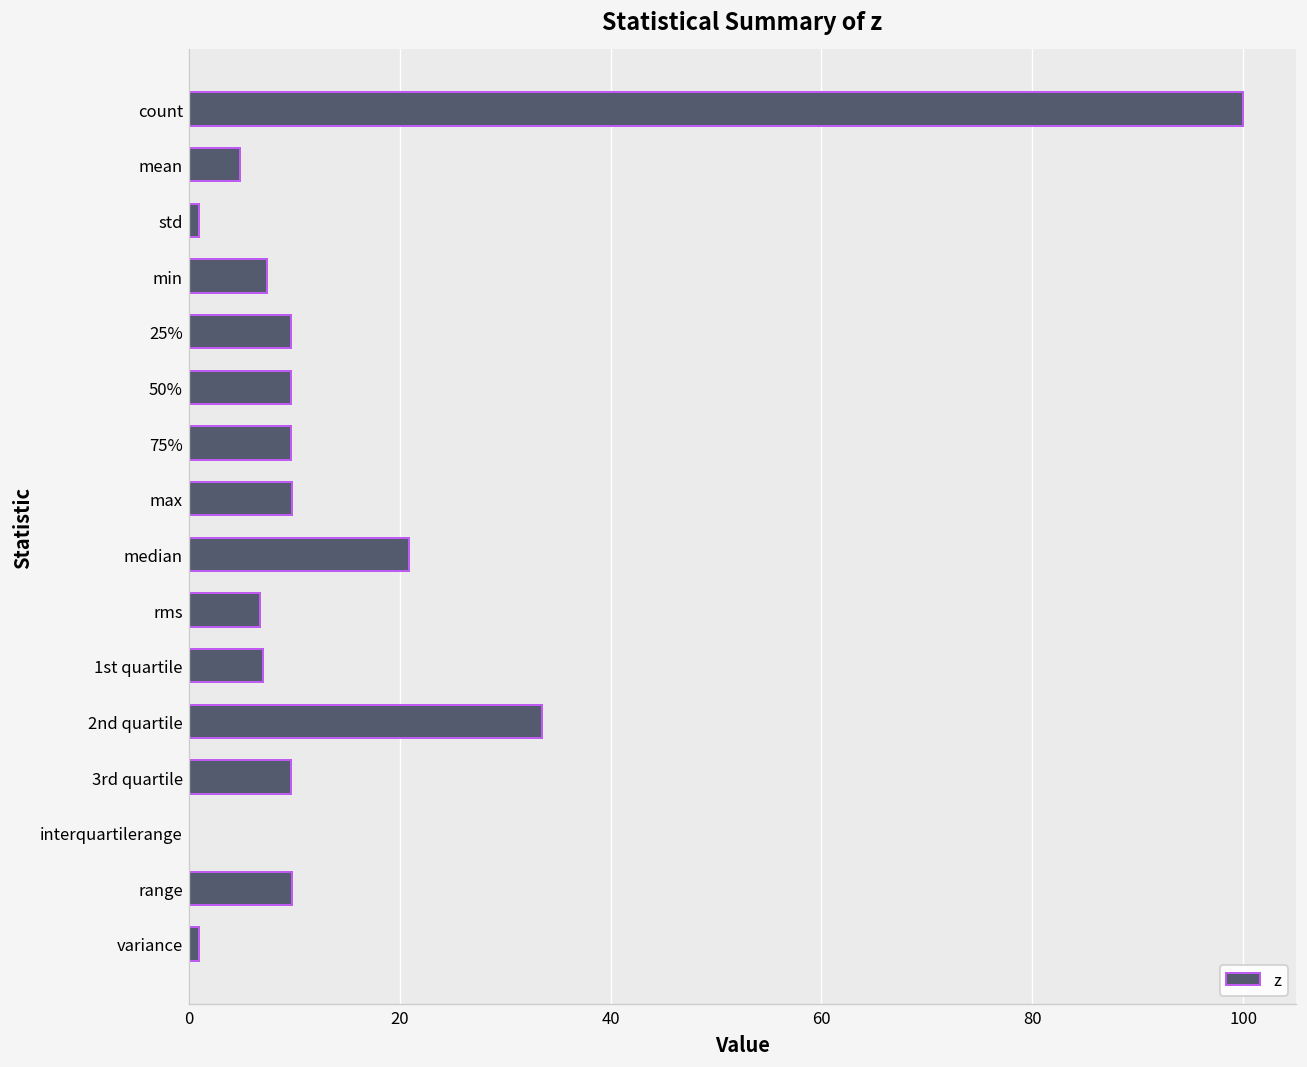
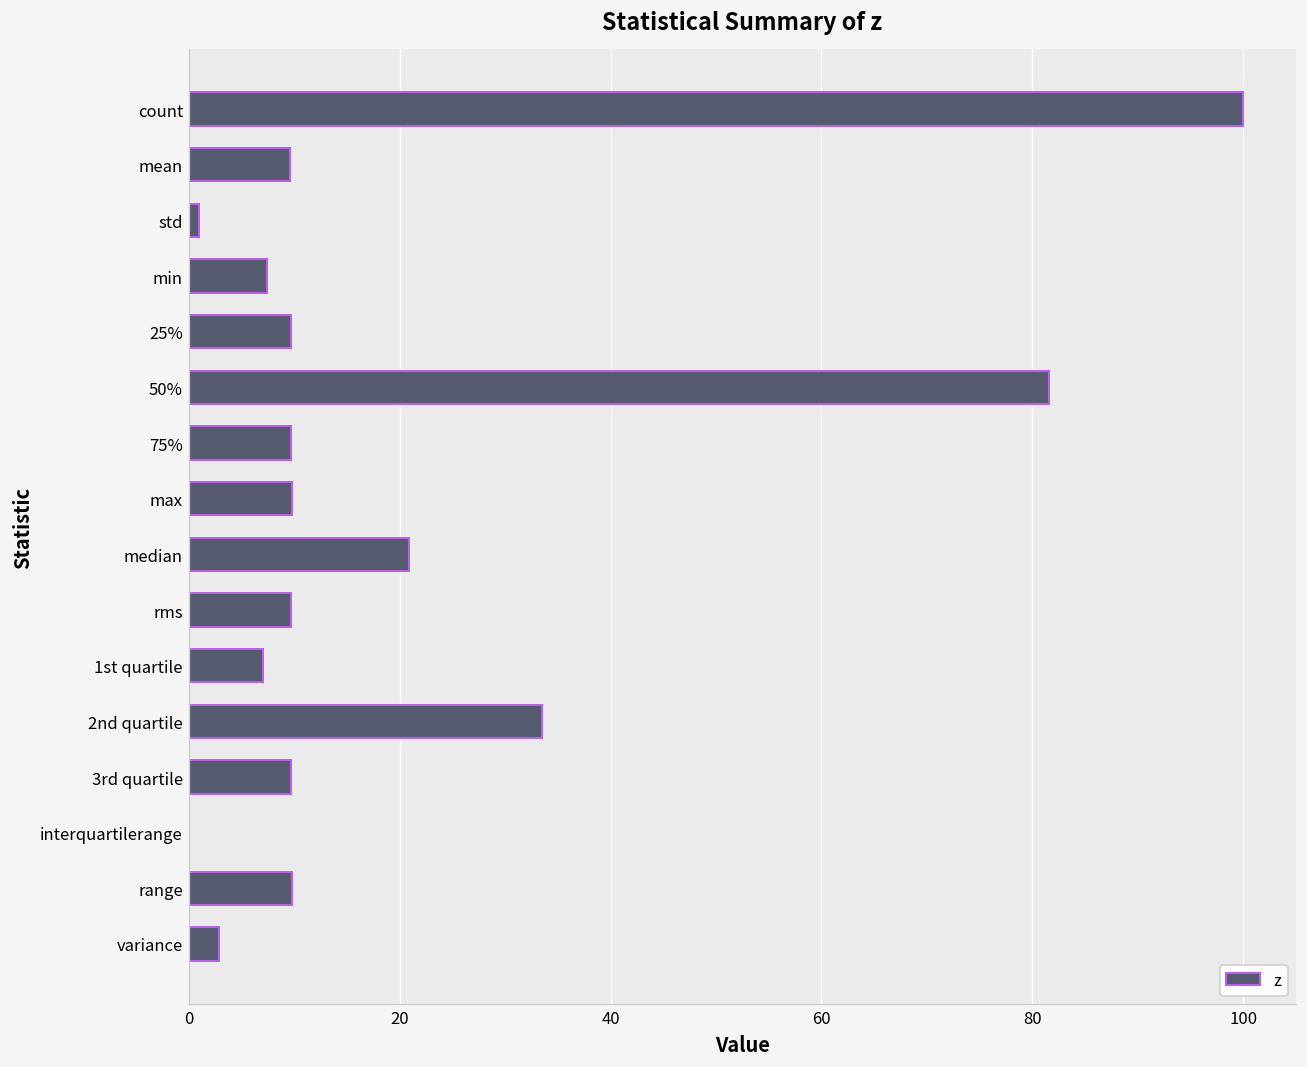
  {
    "count": 100,
-   "mean": 5,
+   "mean": 10,
    "std": 1,
    "min": 7,
    "25%": 10,
-   "50%": 10,
+   "50%": 82,
    "75%": 10,
    "max": 10,
    "median": 21,
-   "rms": 7,
+   "rms": 10,
    "1st quartile": 7,
    "2nd quartile": 33,
    "3rd quartile": 10,
    "range": 10,
-   "variance": 1
+   "variance": 3
  }
